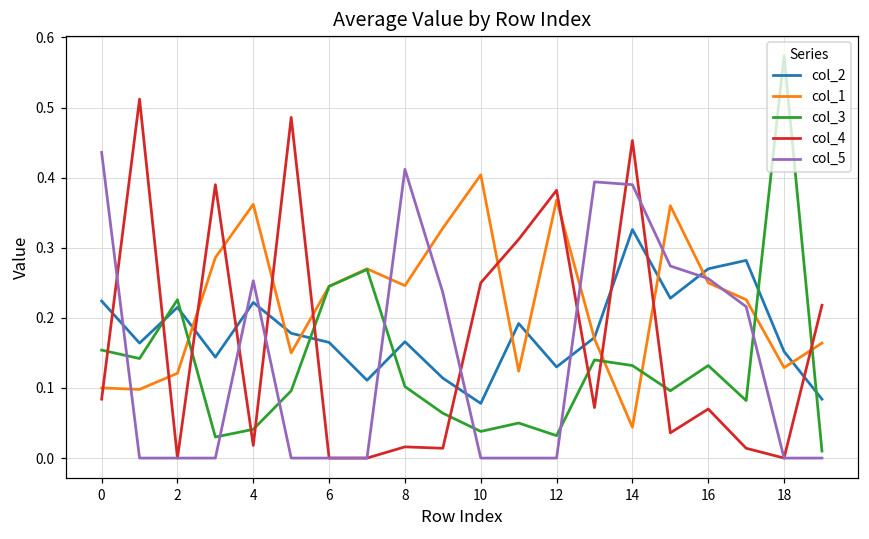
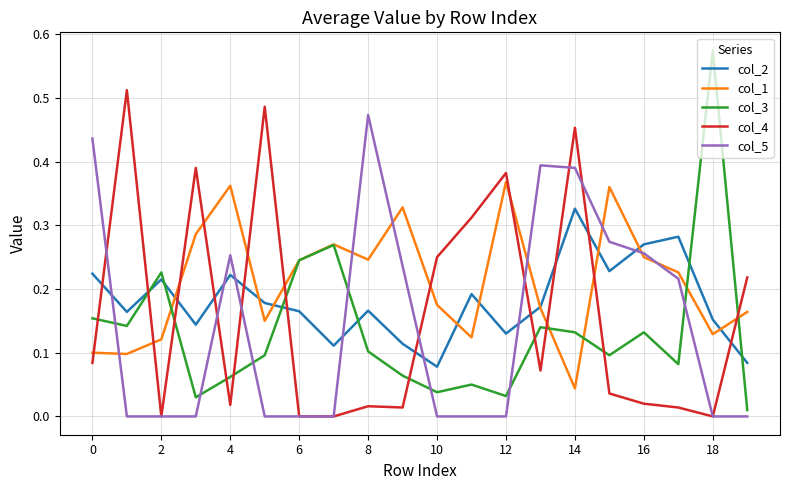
  {
    "col_2": {
      "0": 0.22,
      "2": 0.22,
      "4": 0.22,
      "6": 0.17,
      "8": 0.17,
      "10": 0.08,
      "12": 0.13,
      "14": 0.33,
      "16": 0.27,
      "18": 0.15
    },
    "col_1": {
      "0": 0.10,
      "2": 0.12,
      "4": 0.36,
      "8": 0.25,
-     "10": 0.40,
+     "10": 0.18,
      "12": 0.37,
      "14": 0.04,
      "16": 0.25,
      "18": 0.13
    },
    "col_3": {
      "0": 0.15,
      "2": 0.23,
-     "4": 0.04,
+     "4": 0.06,
      "8": 0.10,
      "10": 0.04,
      "12": 0.03,
      "14": 0.13,
      "16": 0.13
    },
    "col_4": {
      "0": 0.08,
      "4": 0.02,
      "8": 0.02,
      "10": 0.25,
      "12": 0.38,
      "14": 0.45,
-     "16": 0.07
+     "16": 0.02
    },
    "col_5": {
      "0": 0.44,
      "4": 0.25,
-     "8": 0.41,
+     "8": 0.47,
      "10": 0.00,
      "12": 0.00,
      "14": 0.39,
      "16": 0.26
    }
  }
